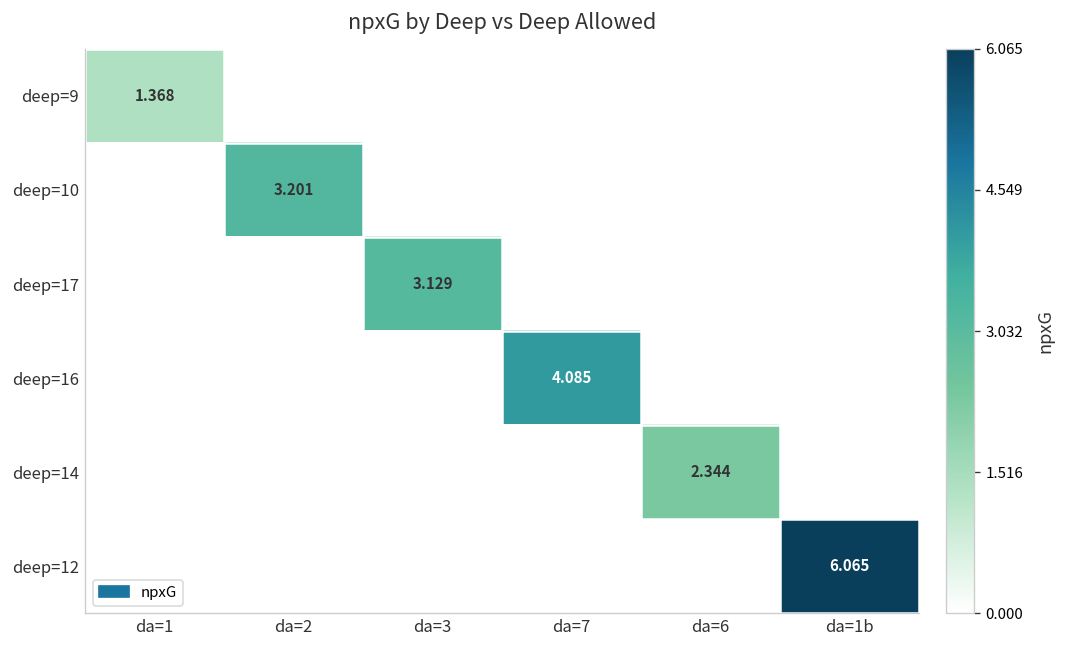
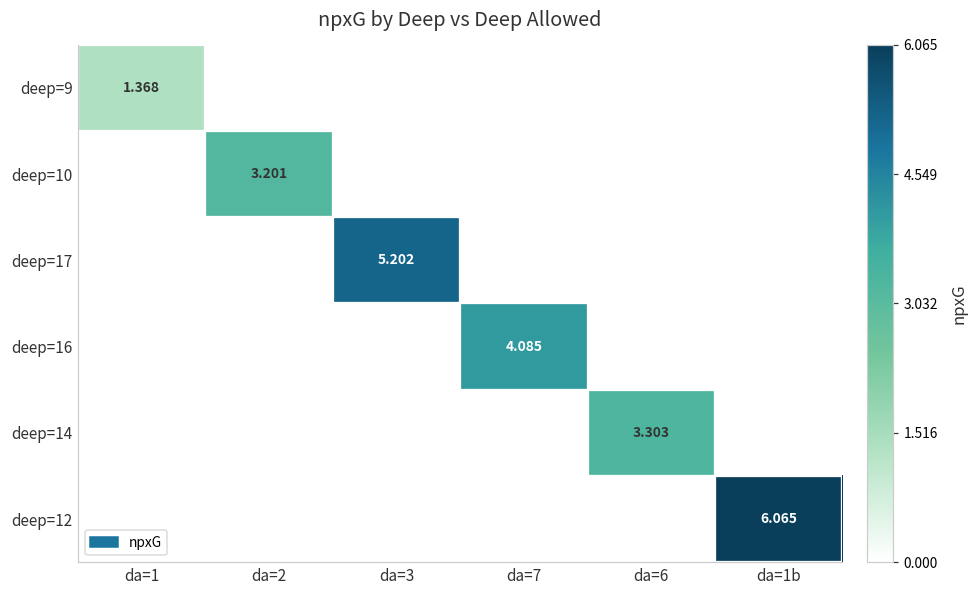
  {
    "deep=9": {
      "da=1": 1.368
    },
    "deep=10": {
      "da=2": 3.201
    },
    "deep=17": {
-     "da=3": 3.129
+     "da=3": 5.202
    },
    "deep=16": {
      "da=7": 4.085
    },
    "deep=14": {
-     "da=6": 2.344
+     "da=6": 3.303
    },
    "deep=12": {
      "da=1b": 6.065
    }
  }
